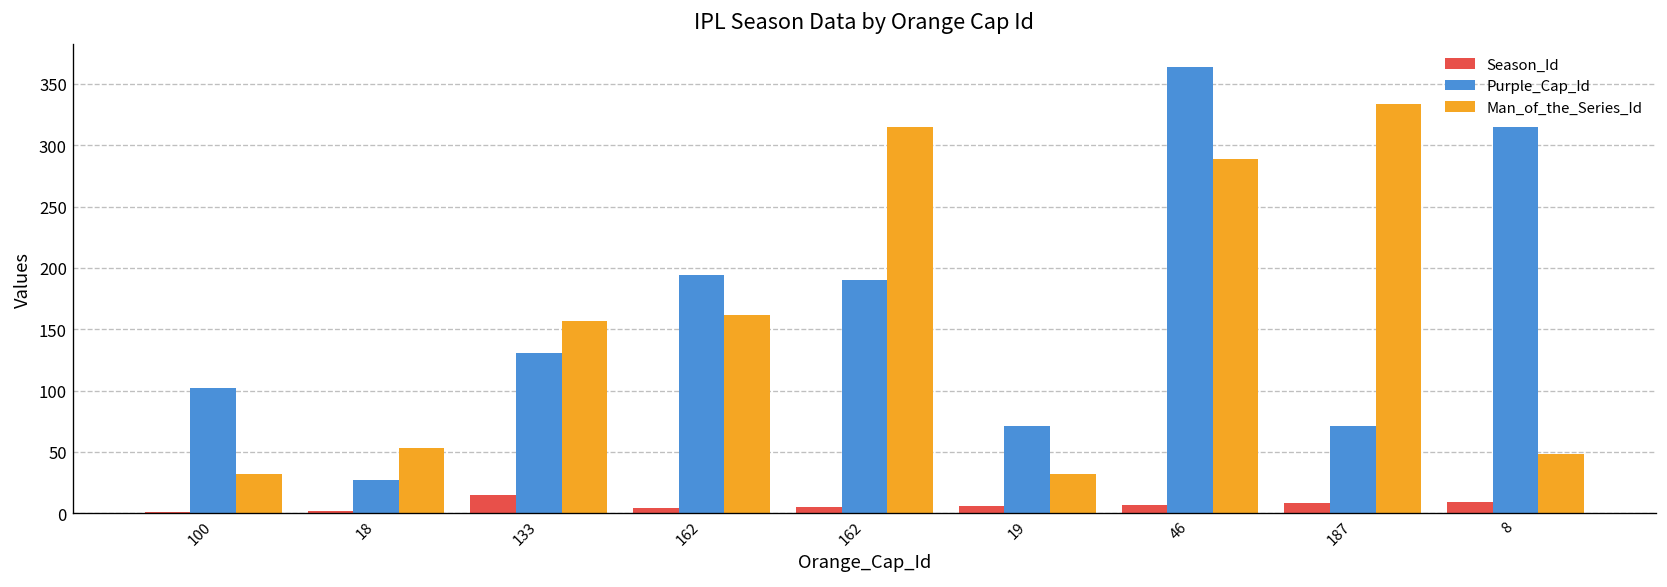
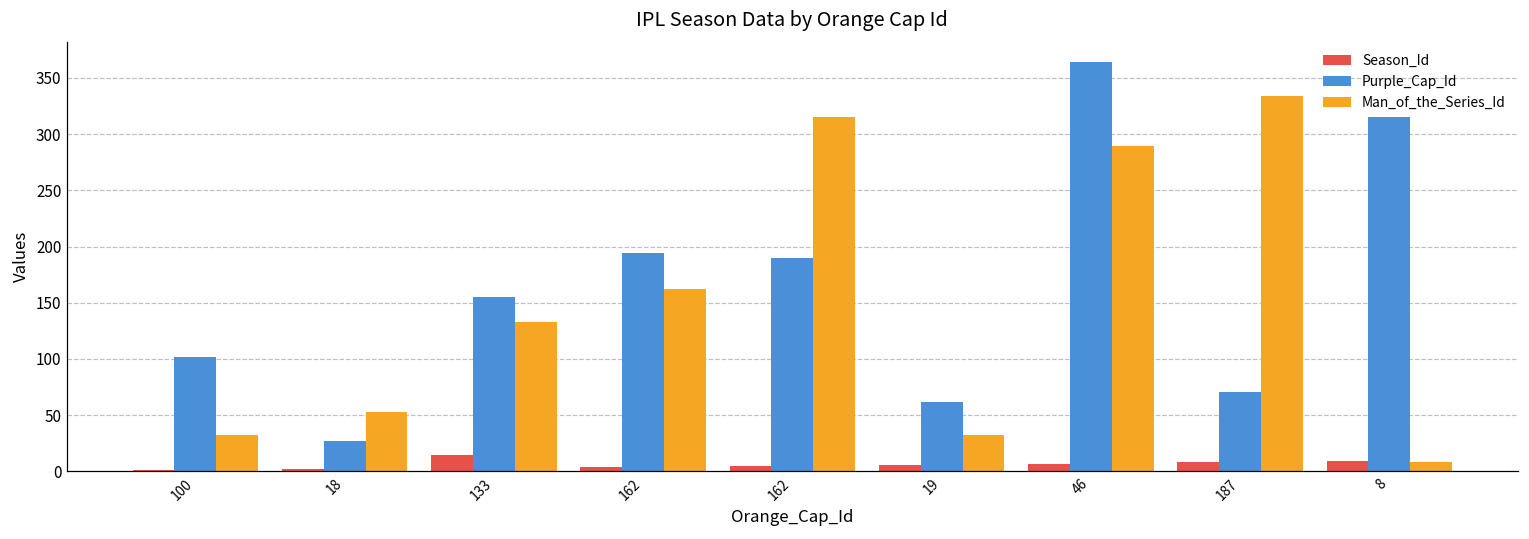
  {
    "Season_Id": {
      "133": 15,
      "19": 6,
      "46": 7,
      "187": 8,
      "8": 9
    },
    "Purple_Cap_Id": {
      "100": 102,
      "18": 27,
-     "133": 131,
-     "19": 71,
+     "133": 155,
+     "19": 62,
      "46": 364,
      "187": 71,
      "8": 315
    },
    "Man_of_the_Series_Id": {
      "100": 32,
      "18": 53,
-     "133": 157,
+     "133": 133,
      "19": 32,
      "46": 289,
      "187": 334,
-     "8": 48
+     "8": 8
    }
  }
